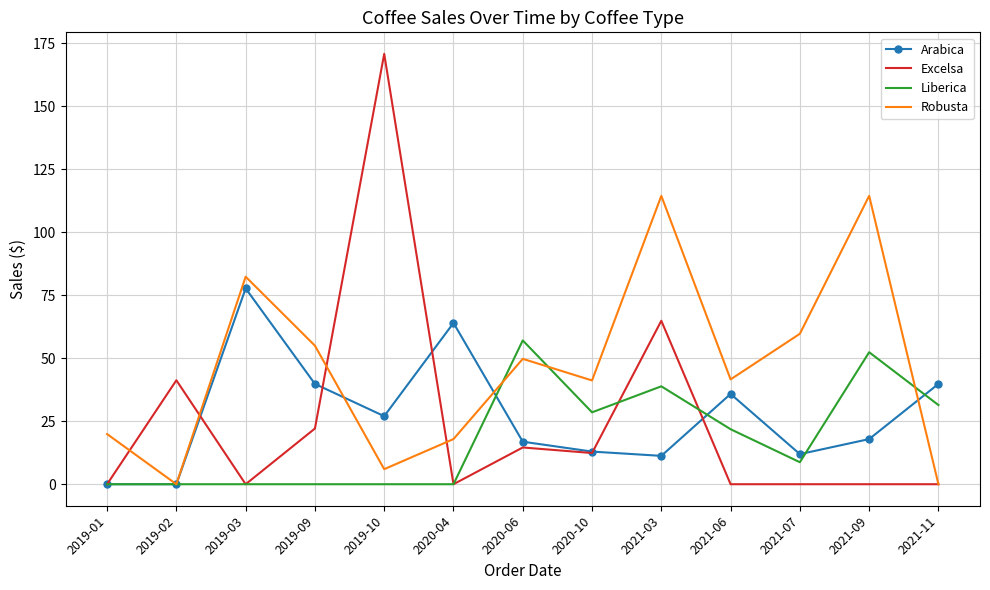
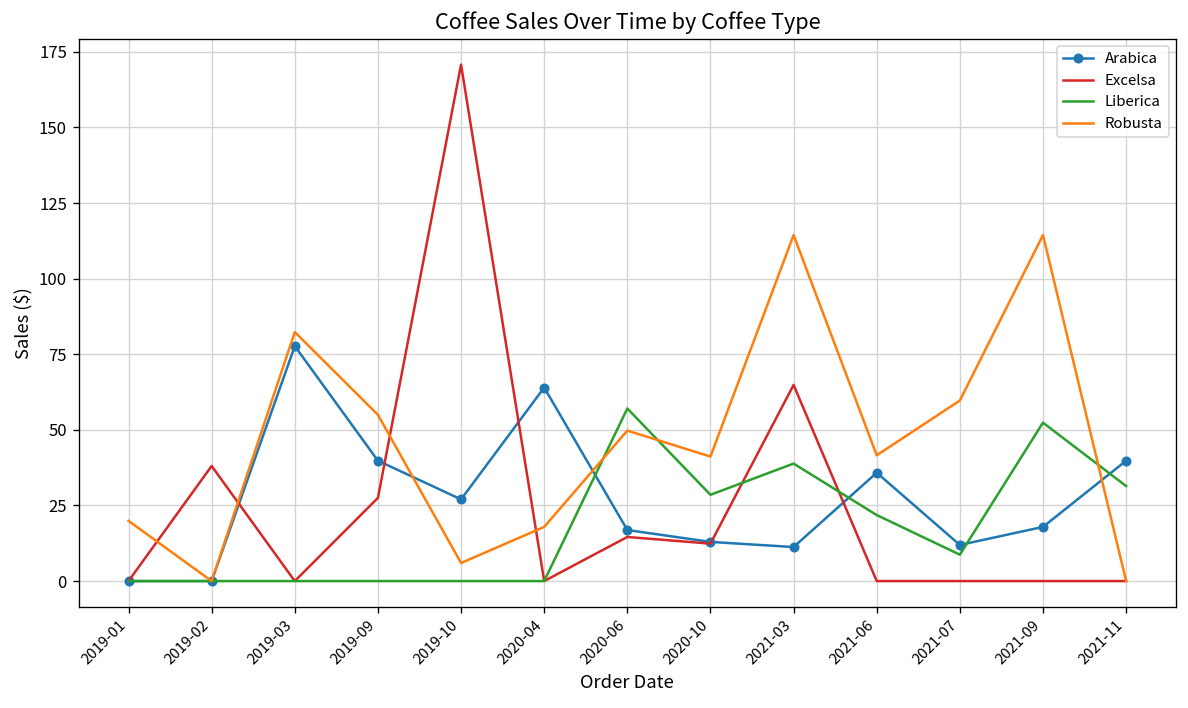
  {
    "Arabica": {
      "2019-03": 78,
      "2019-09": 40,
      "2019-10": 27,
      "2020-04": 64,
      "2020-06": 17,
      "2021-03": 11,
      "2021-06": 36,
      "2021-07": 12,
      "2021-09": 18,
      "2021-11": 40
    },
    "Excelsa": {
-     "2019-02": 41,
-     "2019-09": 22,
+     "2019-02": 38,
+     "2019-09": 28,
      "2019-10": 171,
      "2020-06": 15,
      "2021-03": 65,
      "2021-06": 0,
      "2021-07": 0,
      "2021-09": 0
    },
    "Liberica": {
      "2019-09": 0,
      "2019-10": 0,
      "2020-06": 57,
      "2020-10": 29,
      "2021-03": 39,
      "2021-06": 22,
      "2021-07": 9,
      "2021-09": 52,
      "2021-11": 31
    },
    "Robusta": {
      "2019-01": 20,
      "2019-03": 82,
      "2019-09": 55,
      "2019-10": 6,
      "2020-04": 18,
      "2020-06": 50,
      "2020-10": 41,
      "2021-03": 114,
      "2021-06": 42,
      "2021-07": 60,
      "2021-09": 114
    }
  }
